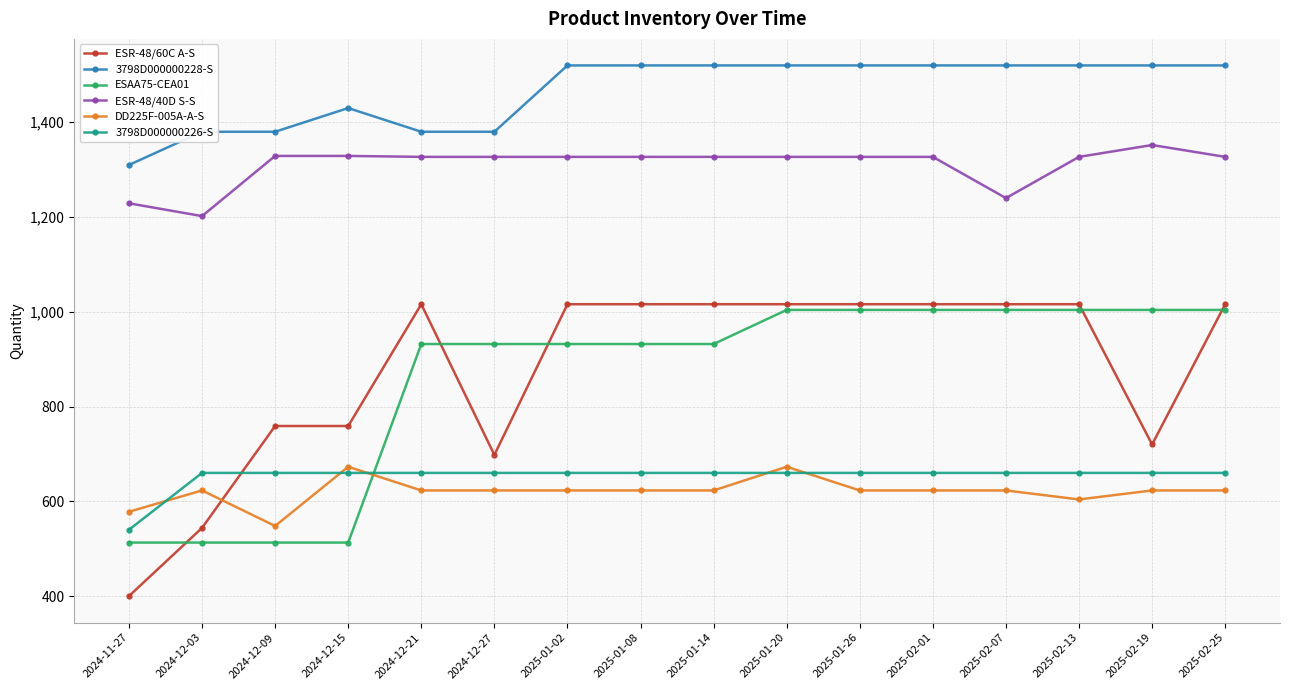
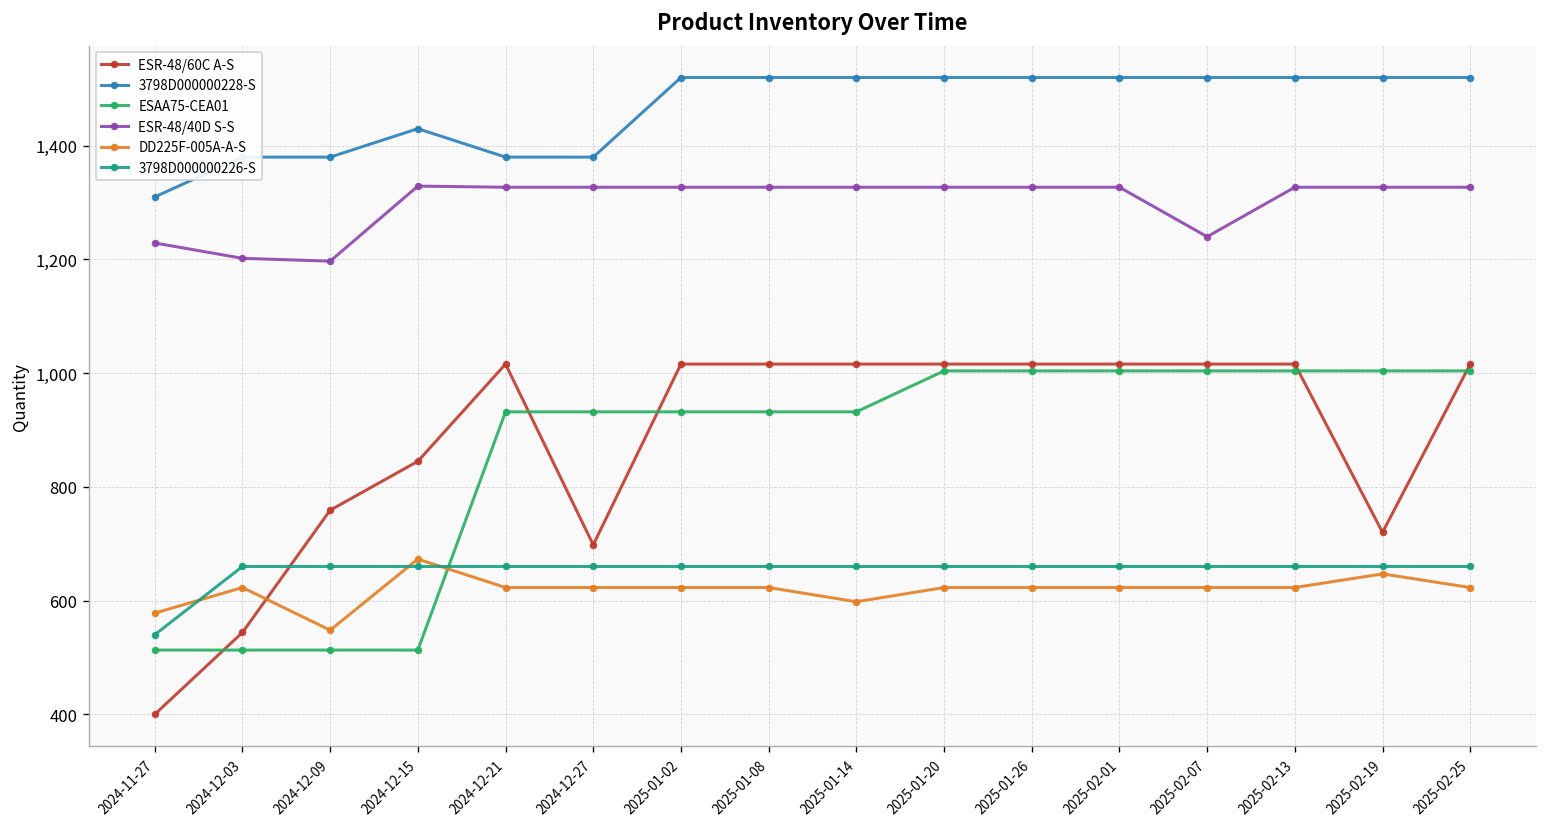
  {
    "ESR-48/60C A-S": {
      "2024-11-27": "400",
      "2024-12-03": "540",
      "2024-12-09": "760",
-     "2024-12-15": "760",
+     "2024-12-15": "850",
      "2024-12-21": "1,020",
      "2024-12-27": "700",
      "2025-01-02": "1,020",
      "2025-01-08": "1,020",
      "2025-01-14": "1,020",
      "2025-01-20": "1,020",
      "2025-01-26": "1,020",
      "2025-02-01": "1,020",
      "2025-02-07": "1,020",
      "2025-02-13": "1,020",
      "2025-02-19": "720",
      "2025-02-25": "1,020"
    },
    "3798D000000228-S": {
      "2024-11-27": "1,310",
      "2024-12-09": "1,380",
      "2024-12-15": "1,430",
      "2024-12-21": "1,380",
      "2024-12-27": "1,380",
      "2025-01-02": "1,520",
      "2025-01-08": "1,520",
      "2025-01-14": "1,520",
      "2025-01-20": "1,520",
      "2025-01-26": "1,520",
      "2025-02-01": "1,520",
      "2025-02-07": "1,520",
      "2025-02-13": "1,520",
      "2025-02-19": "1,520",
      "2025-02-25": "1,520"
    },
    "ESR-48/40D S-S": {
      "2024-11-27": "1,230",
      "2024-12-03": "1,200",
-     "2024-12-09": "1,330",
+     "2024-12-09": "1,200",
      "2024-12-15": "1,330",
      "2024-12-21": "1,330",
      "2024-12-27": "1,330",
      "2025-01-02": "1,330",
      "2025-01-08": "1,330",
      "2025-01-14": "1,330",
      "2025-01-20": "1,330",
      "2025-01-26": "1,330",
      "2025-02-01": "1,330",
      "2025-02-07": "1,240",
      "2025-02-13": "1,330",
-     "2025-02-19": "1,350",
+     "2025-02-19": "1,330",
      "2025-02-25": "1,330"
    },
    "DD225F-005A-A-S": {
      "2024-11-27": "580",
      "2024-12-03": "620",
      "2024-12-09": "550",
      "2024-12-15": "670",
      "2024-12-21": "620",
      "2024-12-27": "620",
      "2025-01-02": "620",
      "2025-01-08": "620",
-     "2025-01-14": "620",
-     "2025-01-20": "670",
+     "2025-01-14": "600",
+     "2025-01-20": "620",
      "2025-01-26": "620",
      "2025-02-01": "620",
      "2025-02-07": "620",
-     "2025-02-13": "600",
-     "2025-02-19": "620",
+     "2025-02-13": "620",
+     "2025-02-19": "650",
      "2025-02-25": "620"
    }
  }
